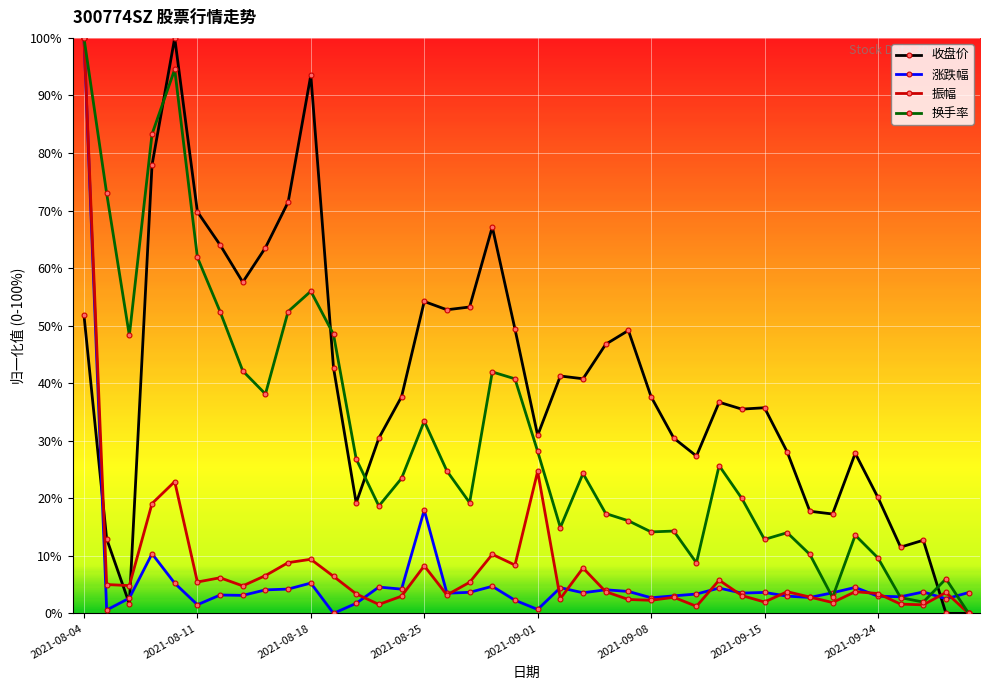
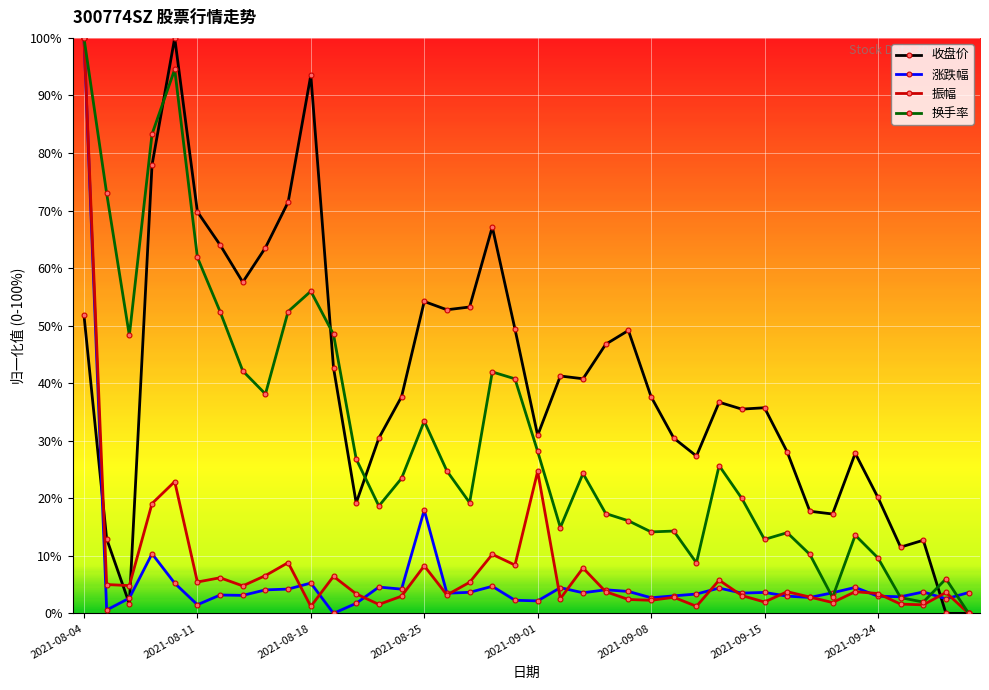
  {
    "收盘价": {
      "2021-08-04": "52%",
      "2021-08-11": "70%",
      "2021-08-18": "94%",
      "2021-08-25": "54%",
      "2021-09-01": "31%",
      "2021-09-08": "38%",
      "2021-09-15": "36%",
      "2021-09-24": "20%"
    },
    "涨跌幅": {
      "2021-08-11": "1%",
      "2021-08-18": "5%",
      "2021-08-25": "18%",
-     "2021-09-01": "1%",
+     "2021-09-01": "2%",
      "2021-09-08": "3%",
      "2021-09-15": "4%",
      "2021-09-24": "3%"
    },
    "振幅": {
      "2021-08-11": "5%",
-     "2021-08-18": "9%",
+     "2021-08-18": "1%",
      "2021-08-25": "8%",
      "2021-09-01": "25%",
      "2021-09-08": "2%",
      "2021-09-15": "2%",
      "2021-09-24": "3%"
    },
    "换手率": {
      "2021-08-11": "62%",
      "2021-08-18": "56%",
      "2021-08-25": "33%",
      "2021-09-01": "28%",
      "2021-09-08": "14%",
      "2021-09-15": "13%",
      "2021-09-24": "10%"
    }
  }
